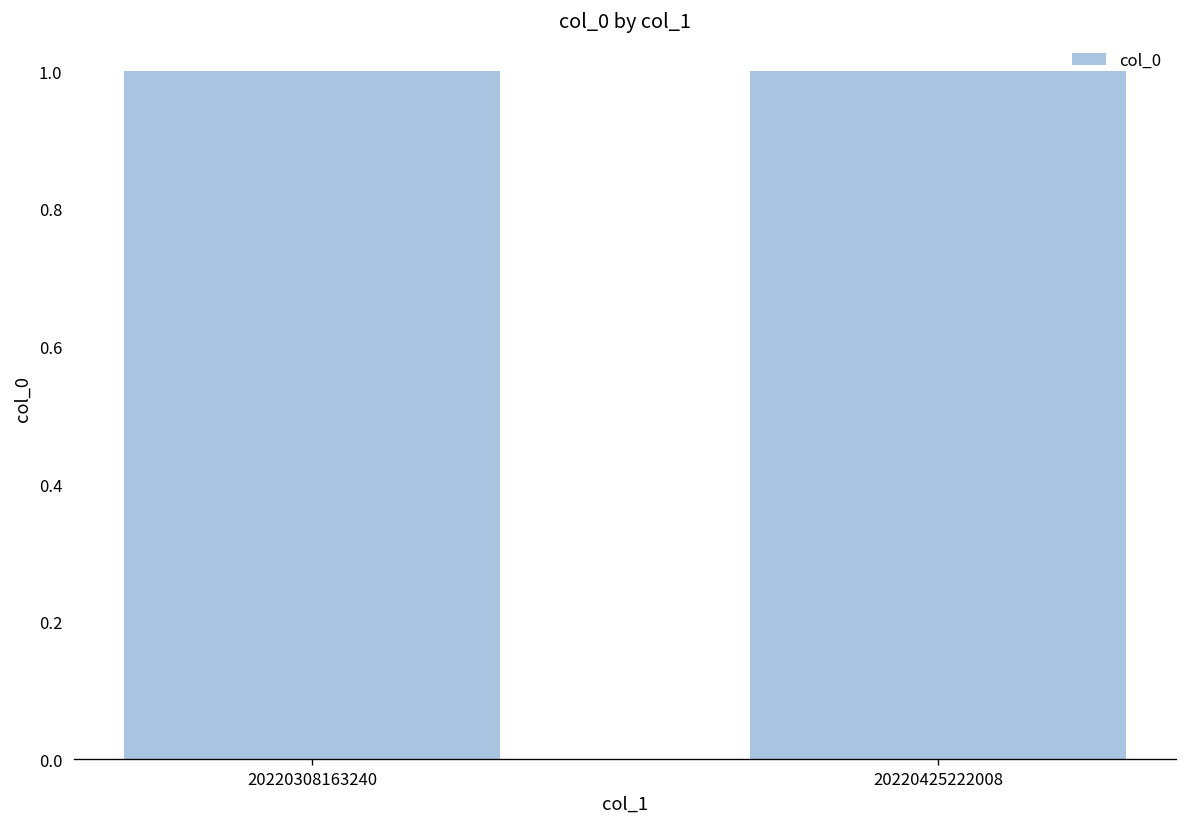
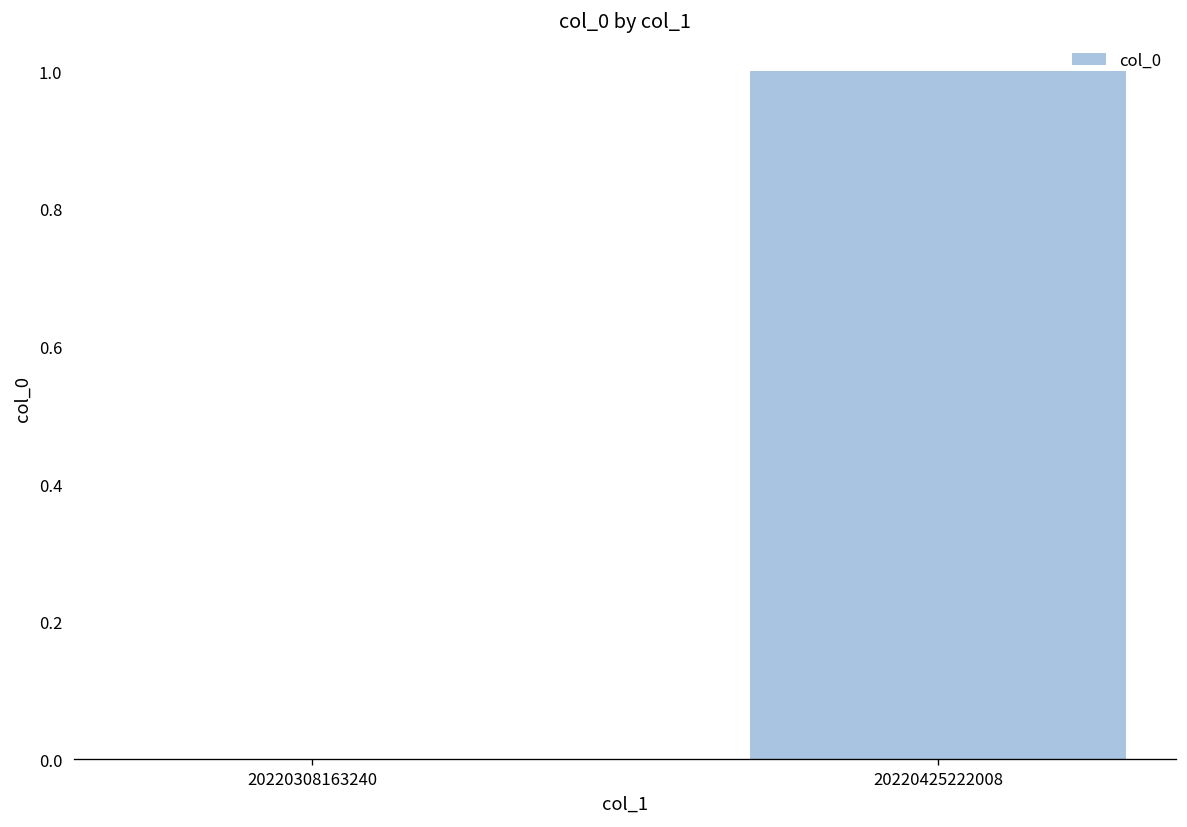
  {
-   "20220308163240": 1,
+   "20220308163240": 0,
    "20220425222008": 1
  }
